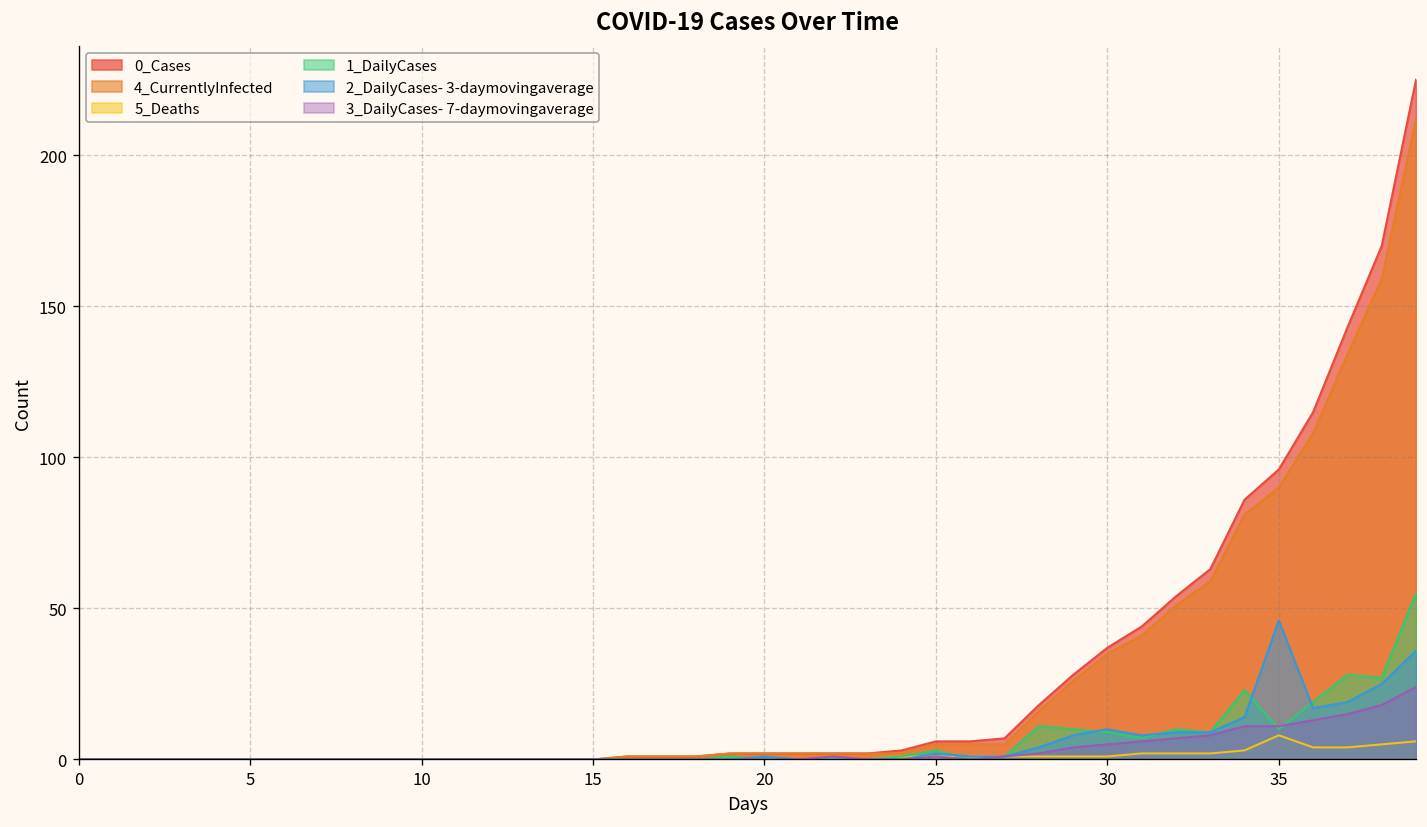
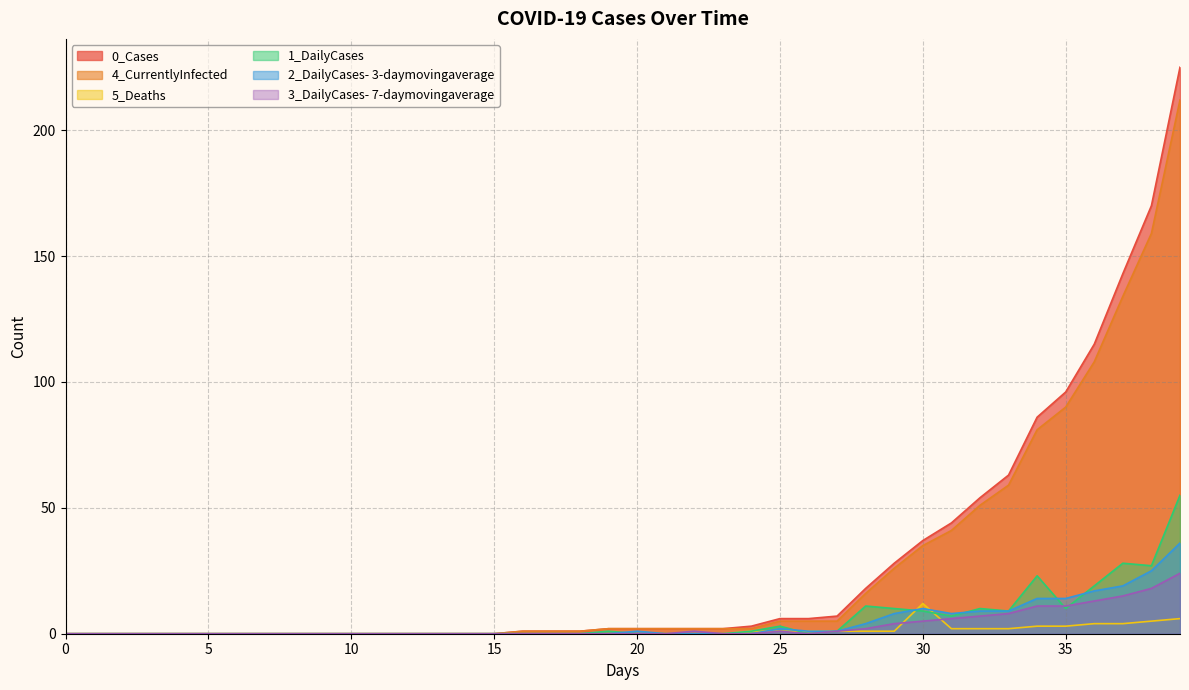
  {
    "5_Deaths": {
-     "30": 1,
-     "35": 8
+     "30": 12,
+     "35": 3
    },
    "1_DailyCases": {
      "30": 9
    },
    "2_DailyCases- 3-daymovingaverage": {
      "30": 10,
-     "35": 46
+     "35": 14
    },
    "3_DailyCases- 7-daymovingaverage": {
      "30": 5
    }
  }
